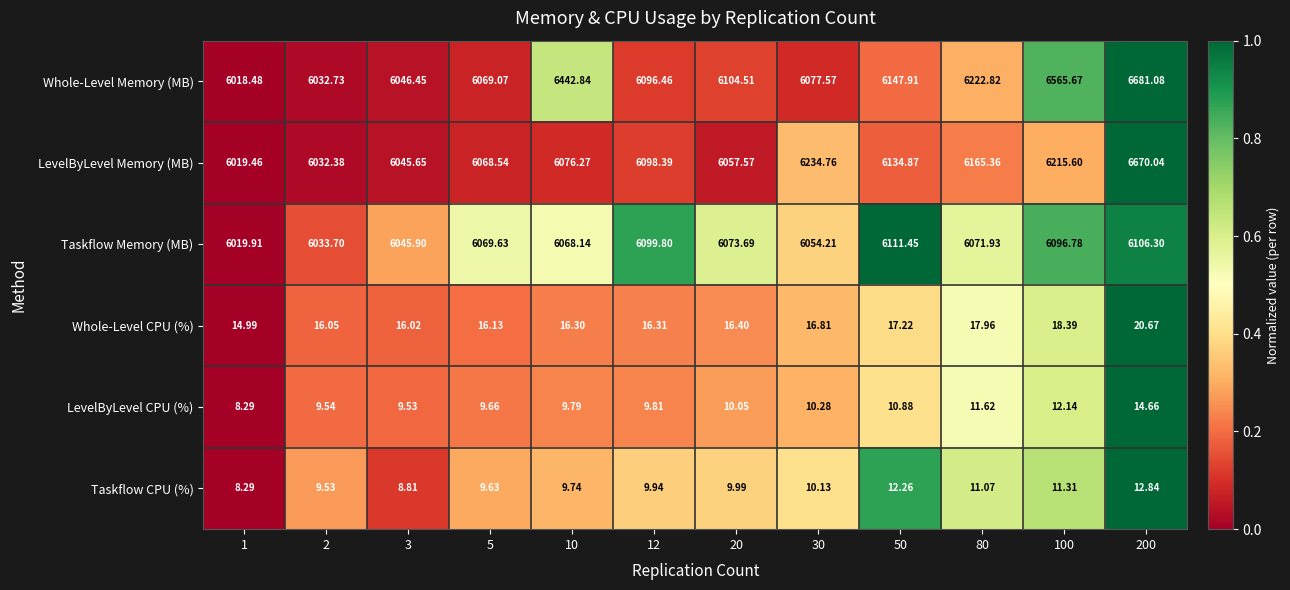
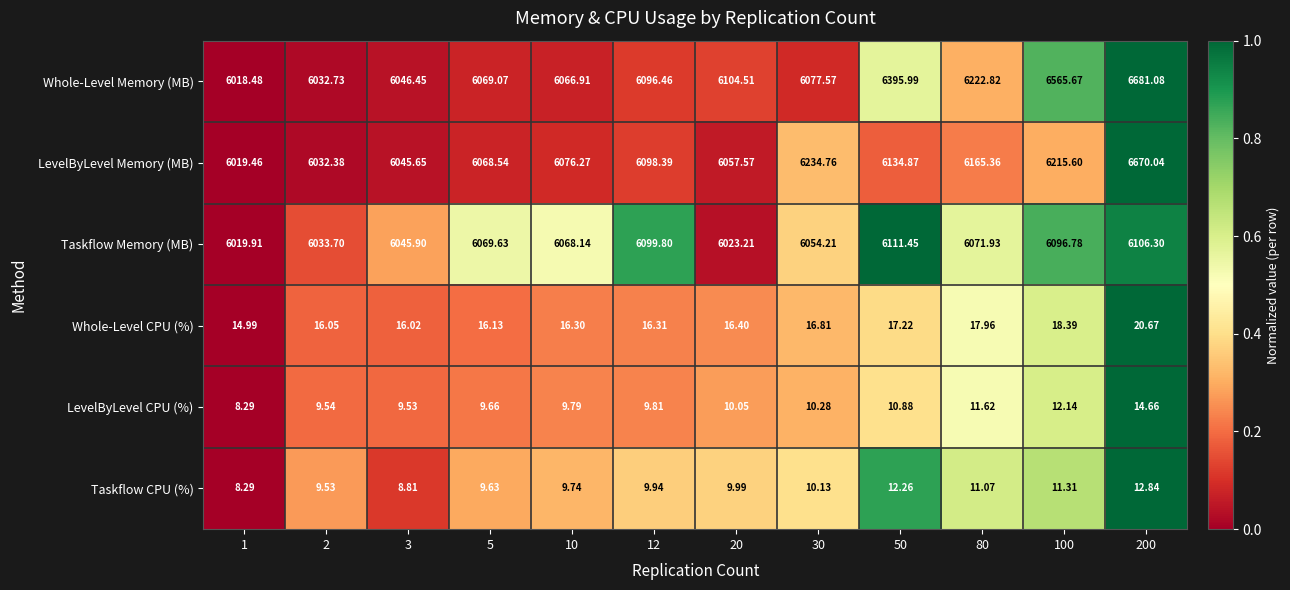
  {
    "Whole-Level Memory (MB)": {
      "1": 6018.48,
      "2": 6032.73,
      "3": 6046.45,
      "5": 6069.07,
-     "10": 6442.84,
+     "10": 6066.91,
      "12": 6096.46,
      "20": 6104.51,
      "30": 6077.57,
-     "50": 6147.91,
+     "50": 6395.99,
      "80": 6222.82,
      "100": 6565.67,
      "200": 6681.08
    },
    "LevelByLevel Memory (MB)": {
      "1": 6019.46,
      "2": 6032.38,
      "3": 6045.65,
      "5": 6068.54,
      "10": 6076.27,
      "12": 6098.39,
      "20": 6057.57,
      "30": 6234.76,
      "50": 6134.87,
      "80": 6165.36,
      "100": 6215.60,
      "200": 6670.04
    },
    "Taskflow Memory (MB)": {
      "1": 6019.91,
      "2": 6033.70,
      "3": 6045.90,
      "5": 6069.63,
      "10": 6068.14,
      "12": 6099.80,
-     "20": 6073.69,
+     "20": 6023.21,
      "30": 6054.21,
      "50": 6111.45,
      "80": 6071.93,
      "100": 6096.78,
      "200": 6106.30
    },
    "Whole-Level CPU (%)": {
      "1": 14.99,
      "2": 16.05,
      "3": 16.02,
      "5": 16.13,
      "10": 16.30,
      "12": 16.31,
      "20": 16.40,
      "30": 16.81,
      "50": 17.22,
      "80": 17.96,
      "100": 18.39,
      "200": 20.67
    },
    "LevelByLevel CPU (%)": {
      "1": 8.29,
      "2": 9.54,
      "3": 9.53,
      "5": 9.66,
      "10": 9.79,
      "12": 9.81,
      "20": 10.05,
      "30": 10.28,
      "50": 10.88,
      "80": 11.62,
      "100": 12.14,
      "200": 14.66
    },
    "Taskflow CPU (%)": {
      "1": 8.29,
      "2": 9.53,
      "3": 8.81,
      "5": 9.63,
      "10": 9.74,
      "12": 9.94,
      "20": 9.99,
      "30": 10.13,
      "50": 12.26,
      "80": 11.07,
      "100": 11.31,
      "200": 12.84
    }
  }
